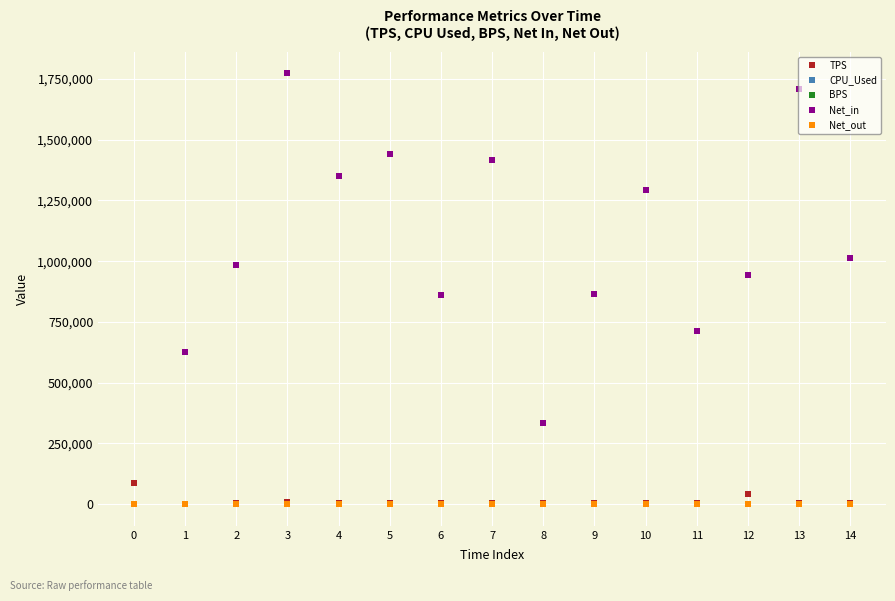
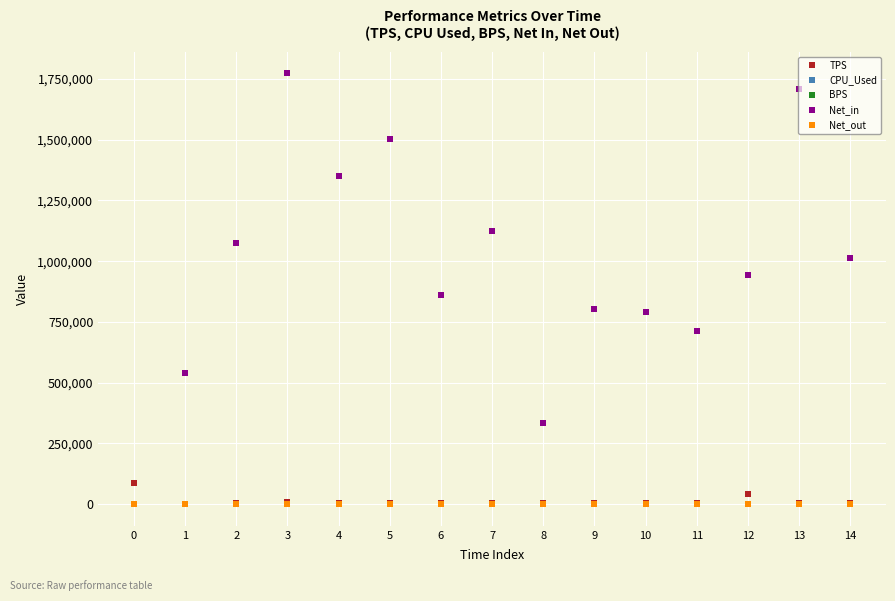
  {
    "TPS": {
      "0": "90,000",
      "12": "40,000"
    },
    "Net_out": {
      "12": "0"
    },
    "Net_in": {
-     "1": "630,000",
-     "2": "980,000",
+     "1": "540,000",
+     "2": "1,080,000",
      "3": "1,770,000",
      "4": "1,350,000",
-     "5": "1,440,000",
+     "5": "1,500,000",
      "6": "860,000",
-     "7": "1,420,000",
+     "7": "1,120,000",
      "8": "330,000",
-     "9": "870,000",
-     "10": "1,290,000",
+     "9": "800,000",
+     "10": "790,000",
      "11": "710,000",
      "12": "940,000",
      "14": "1,010,000"
    }
  }
